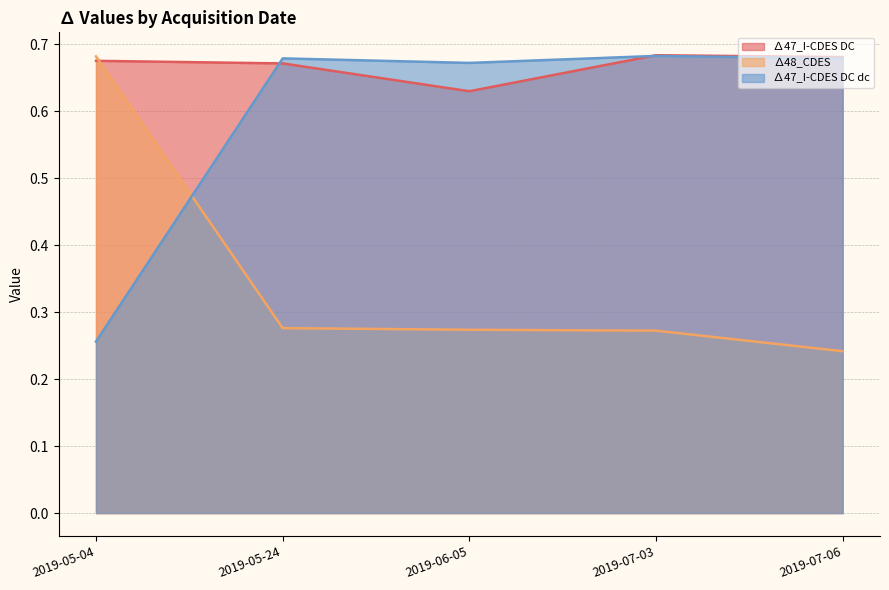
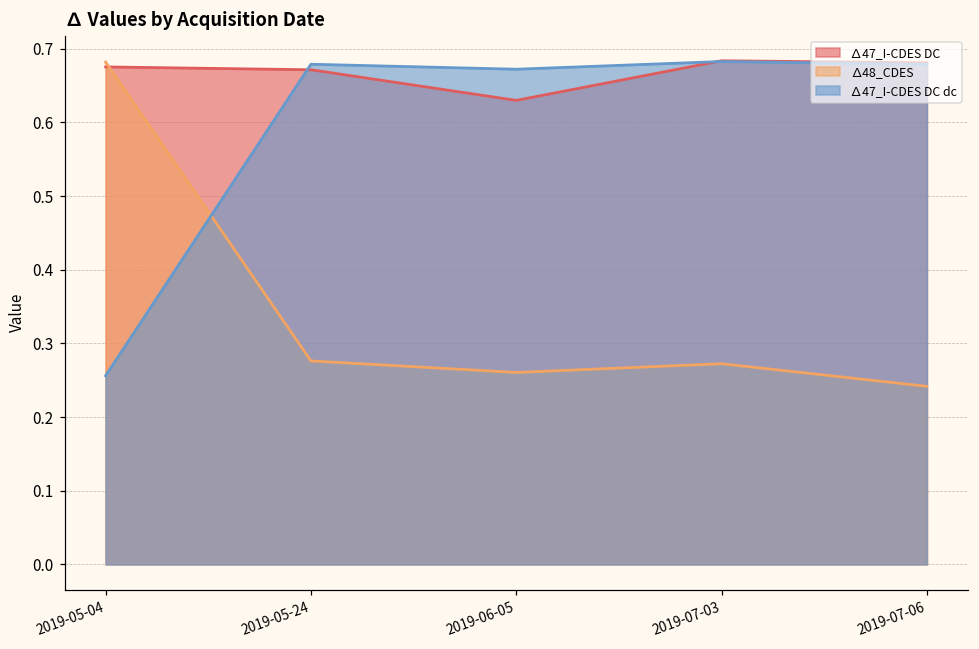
  {
    "∆47_I-CDES DC": {
      "2019-05-04": 0.68,
      "2019-05-24": 0.67,
      "2019-06-05": 0.63
    },
    "∆48_CDES": {
      "2019-05-04": 0.68,
      "2019-05-24": 0.28,
-     "2019-06-05": 0.27,
+     "2019-06-05": 0.26,
      "2019-07-03": 0.27,
      "2019-07-06": 0.24
    },
    "∆47_I-CDES DC dc": {
      "2019-05-04": 0.26,
      "2019-05-24": 0.68,
      "2019-06-05": 0.67
    }
  }
